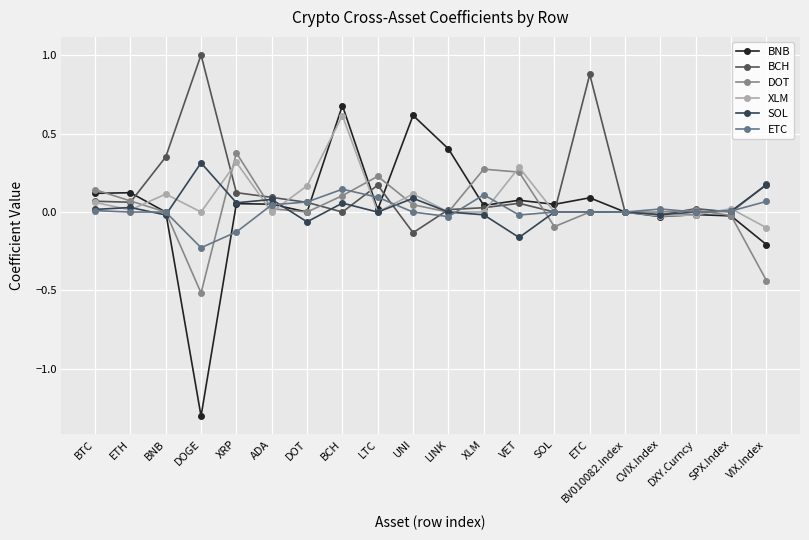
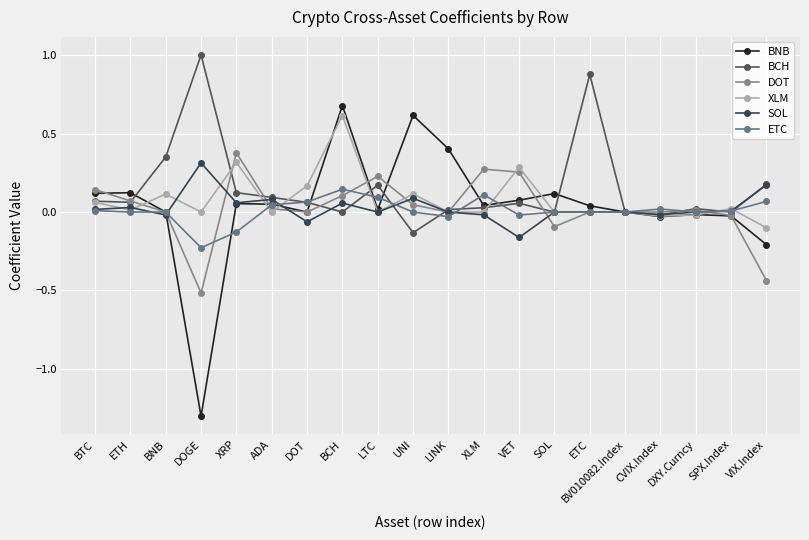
  {
    "BNB": {
      "BTC": 0.12,
      "ETH": 0.12,
      "DOGE": -1.30,
      "BCH": 0.68,
      "LTC": 0.02,
      "UNI": 0.62,
      "LINK": 0.40,
      "VET": 0.08,
-     "SOL": 0.05,
-     "ETC": 0.09,
+     "SOL": 0.12,
+     "ETC": 0.04,
      "VIX.Index": -0.21
    }
  }
